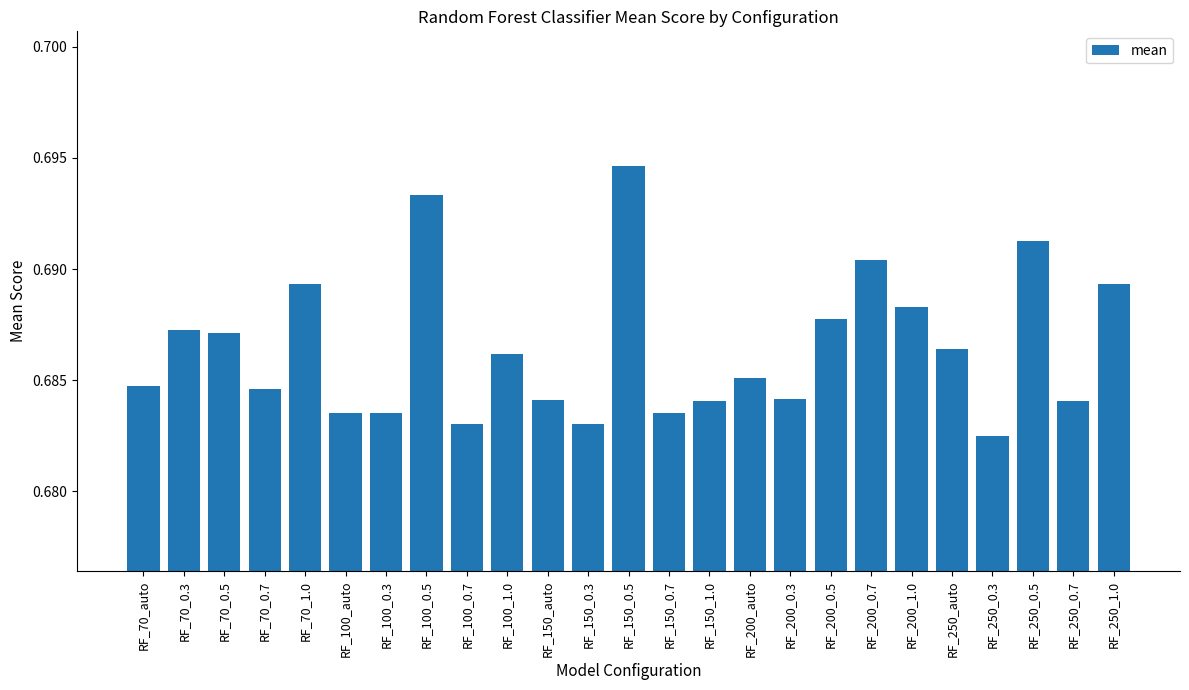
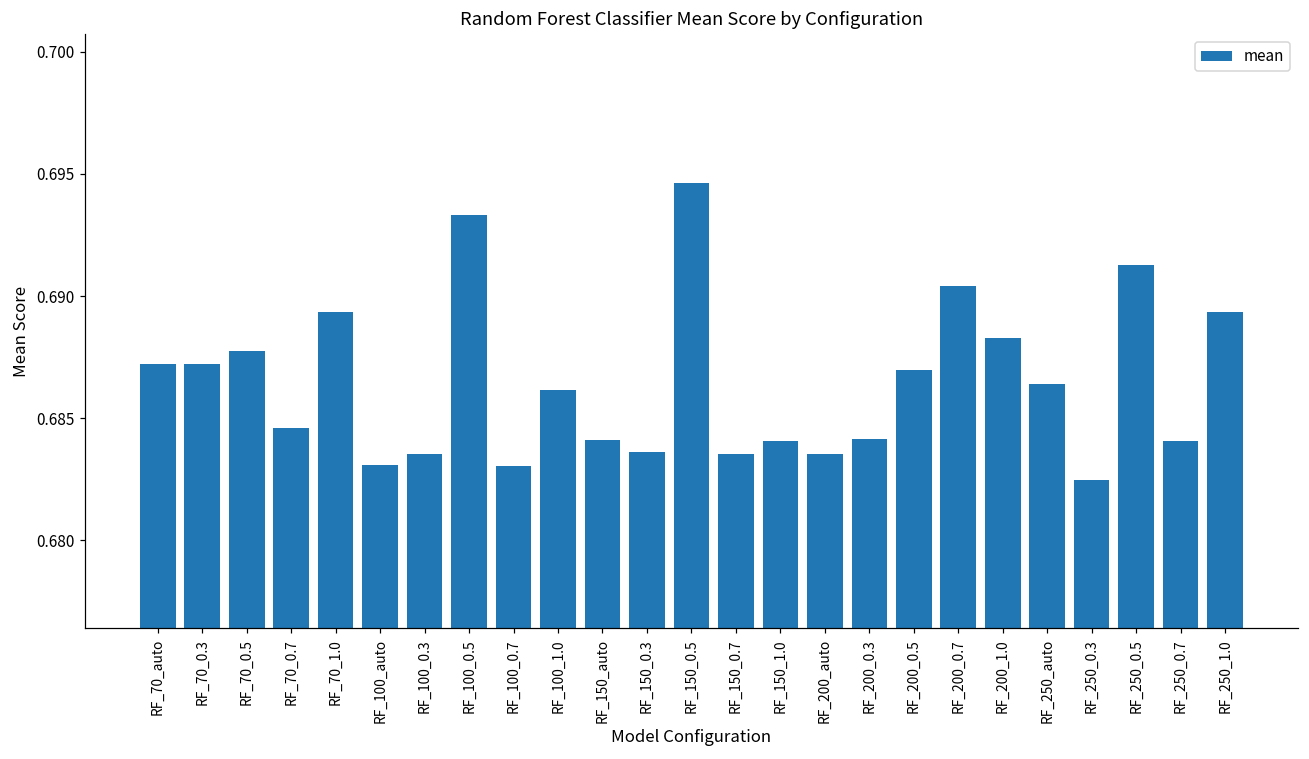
  {
-   "RF_70_auto": 0.6848,
+   "RF_70_auto": 0.6872,
    "RF_70_0.3": 0.6872,
-   "RF_70_0.5": 0.6871,
+   "RF_70_0.5": 0.6878,
    "RF_70_0.7": 0.6846,
    "RF_70_1.0": 0.6893,
-   "RF_100_auto": 0.6835,
+   "RF_100_auto": 0.6831,
    "RF_100_0.3": 0.6835,
    "RF_100_0.5": 0.6933,
    "RF_100_0.7": 0.6830,
    "RF_100_1.0": 0.6862,
    "RF_150_auto": 0.6841,
-   "RF_150_0.3": 0.6830,
+   "RF_150_0.3": 0.6836,
    "RF_150_0.5": 0.6946,
    "RF_150_0.7": 0.6835,
    "RF_150_1.0": 0.6841,
-   "RF_200_auto": 0.6851,
+   "RF_200_auto": 0.6835,
    "RF_200_0.3": 0.6842,
-   "RF_200_0.5": 0.6878,
+   "RF_200_0.5": 0.6870,
    "RF_200_0.7": 0.6904,
    "RF_200_1.0": 0.6883,
    "RF_250_auto": 0.6864,
    "RF_250_0.3": 0.6825,
    "RF_250_0.5": 0.6912,
    "RF_250_0.7": 0.6841,
    "RF_250_1.0": 0.6893
  }
